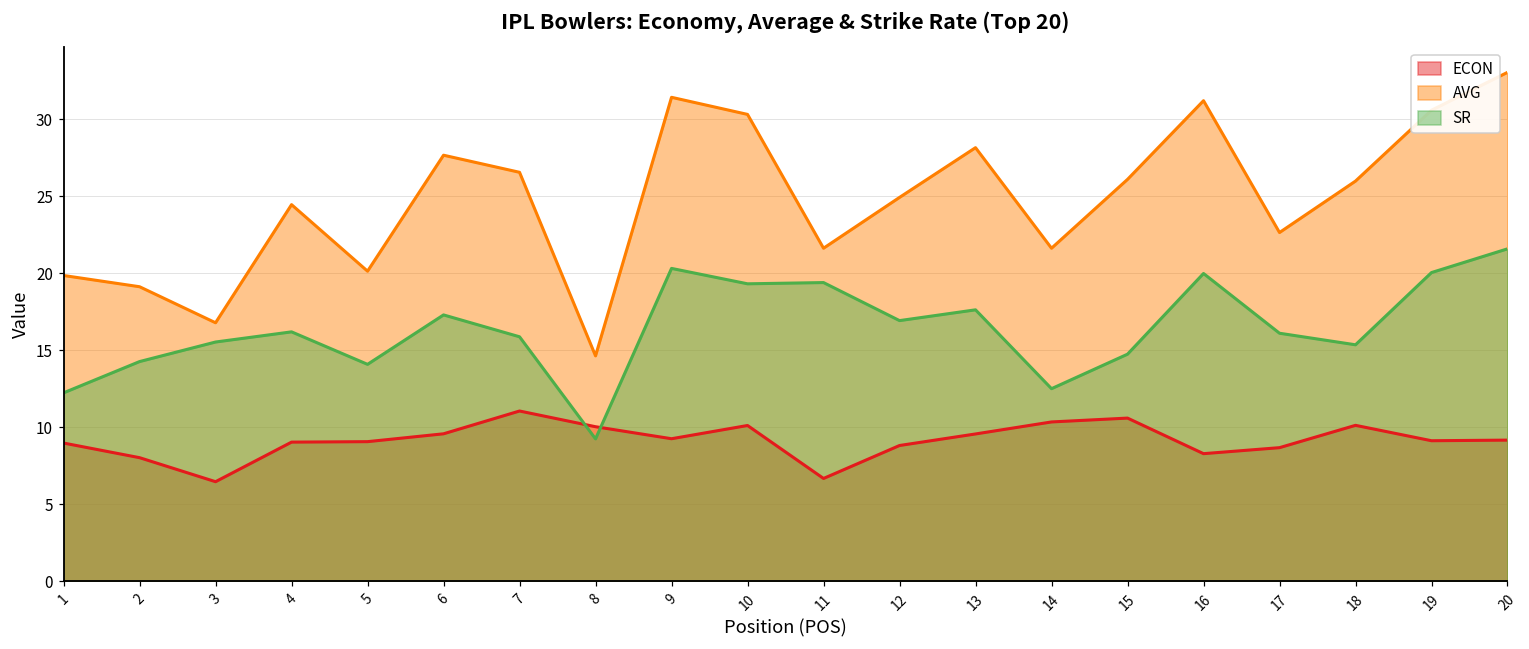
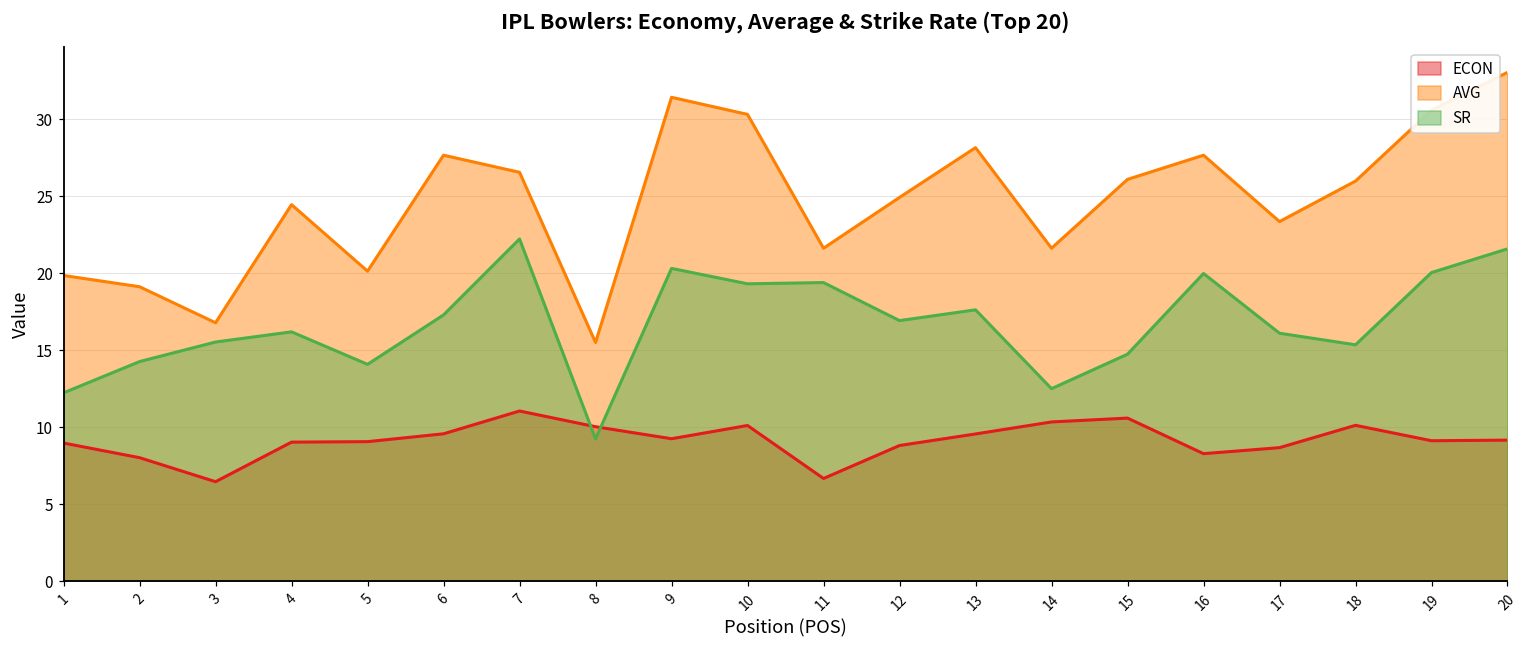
  {
    "ECON": {
      "1": 9.0,
      "2": 8.0,
      "3": 6.5,
      "4": 9.1,
      "5": 9.1,
      "6": 9.6,
      "7": 11.1,
      "8": 10.1,
      "9": 9.3,
      "10": 10.1,
      "11": 6.7,
      "12": 8.8,
      "13": 9.6,
      "14": 10.4,
      "15": 10.6,
      "16": 8.3,
      "17": 8.7,
      "18": 10.1,
      "19": 9.1,
      "20": 9.2
    },
    "AVG": {
      "1": 19.9,
      "2": 19.1,
      "3": 16.8,
      "4": 24.5,
      "5": 20.2,
      "6": 27.7,
      "7": 26.6,
-     "8": 14.7,
+     "8": 15.5,
      "9": 31.4,
      "10": 30.3,
      "11": 21.6,
      "12": 24.9,
      "13": 28.2,
      "14": 21.6,
      "15": 26.1,
-     "16": 31.2,
-     "17": 22.7,
+     "16": 27.7,
+     "17": 23.4,
      "18": 26.0,
      "20": 33.1
    },
    "SR": {
      "1": 12.3,
      "2": 14.3,
      "3": 15.6,
      "4": 16.2,
      "5": 14.1,
      "6": 17.3,
-     "7": 15.9,
+     "7": 22.2,
      "8": 9.3,
      "9": 20.3,
      "10": 19.3,
      "11": 19.4,
      "12": 16.9,
      "13": 17.6,
      "14": 12.5,
      "15": 14.8,
      "16": 20.0,
      "17": 16.1,
      "18": 15.4,
      "19": 20.1,
      "20": 21.6
    }
  }
